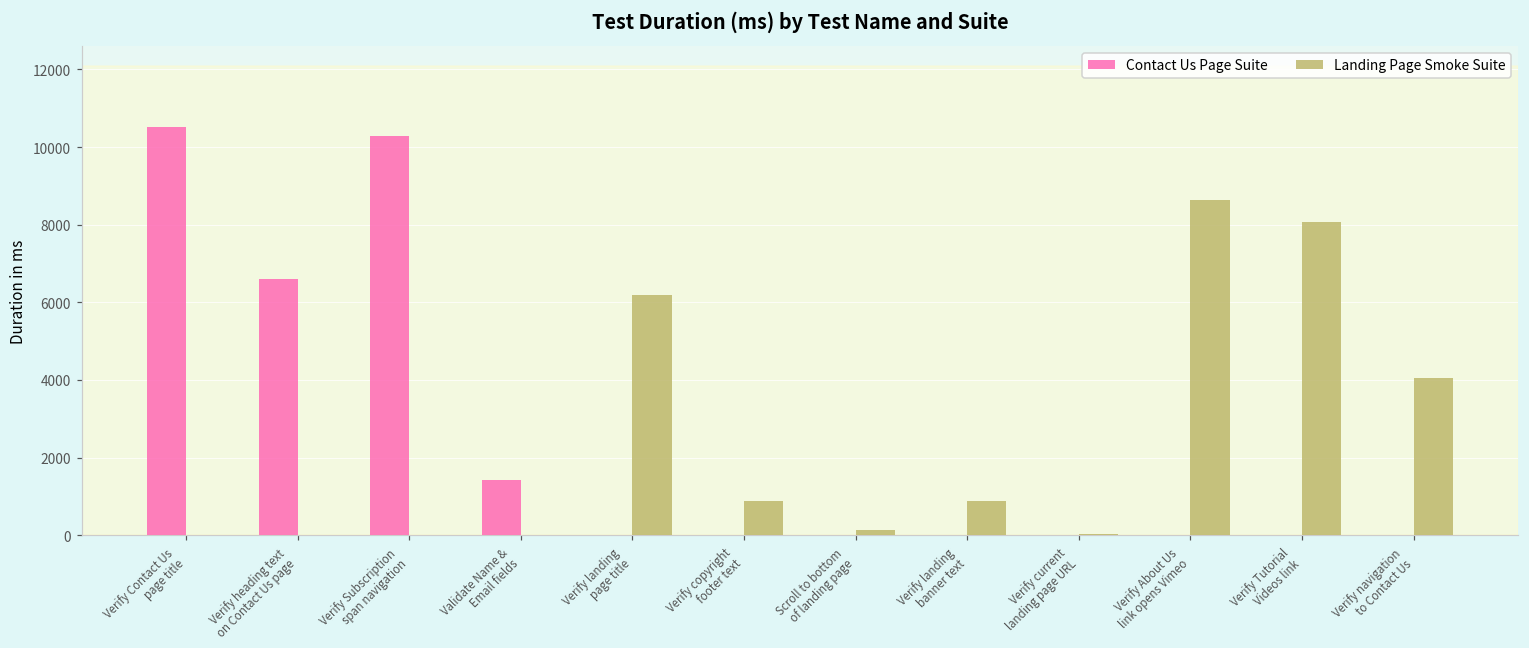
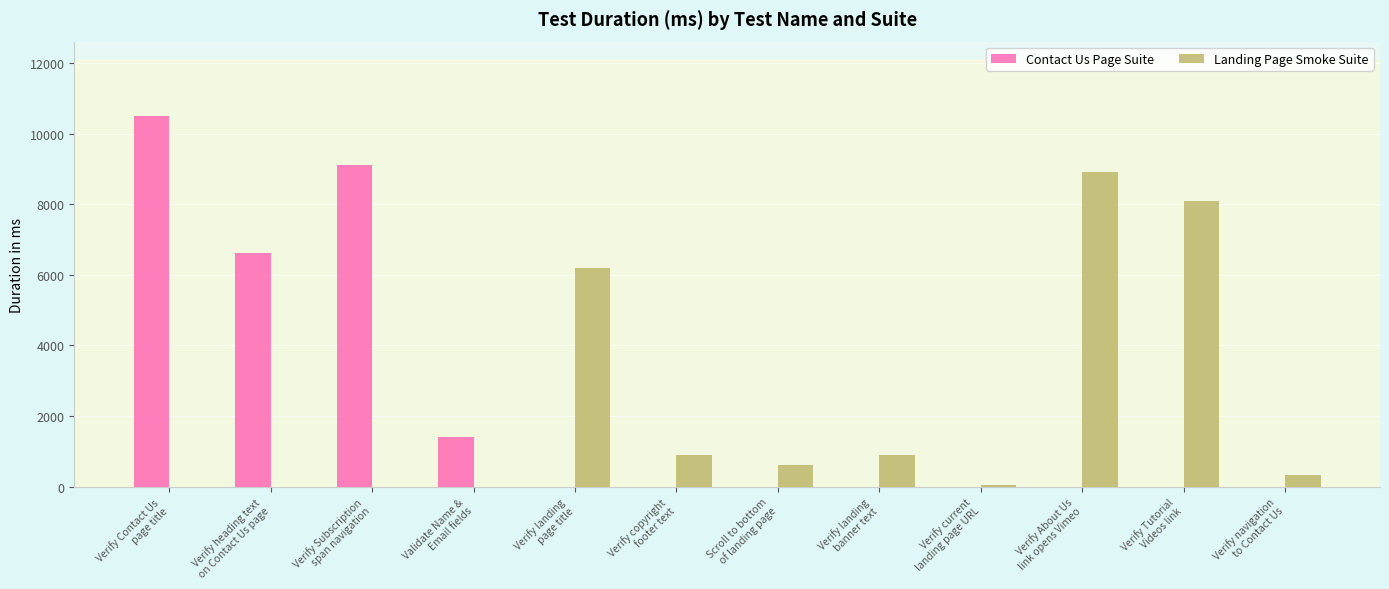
  {
    "Contact Us Page Suite": {
      "Verify Contact Us page title": 10500,
      "Verify heading text on Contact Us page": 6600,
-     "Verify Subscription span navigation": 10300,
+     "Verify Subscription span navigation": 9100,
      "Validate Name & Email fields": 1400,
      "Verify landing page title": 0,
      "Verify copyright footer text": 0,
      "Scroll to bottom of landing page": 0,
      "Verify landing banner text": 0,
      "Verify current landing page URL": 0,
      "Verify About Us link opens Vimeo": 0,
      "Verify Tutorial Videos link": 0,
      "Verify navigation to Contact Us": 0
    },
    "Landing Page Smoke Suite": {
      "Verify Contact Us page title": 0,
      "Verify heading text on Contact Us page": 0,
      "Verify Subscription span navigation": 0,
      "Validate Name & Email fields": 0,
      "Verify landing page title": 6200,
      "Verify copyright footer text": 900,
-     "Scroll to bottom of landing page": 100,
+     "Scroll to bottom of landing page": 600,
      "Verify landing banner text": 900,
-     "Verify About Us link opens Vimeo": 8600,
+     "Verify About Us link opens Vimeo": 8900,
      "Verify Tutorial Videos link": 8100,
-     "Verify navigation to Contact Us": 4000
+     "Verify navigation to Contact Us": 300
    }
  }
